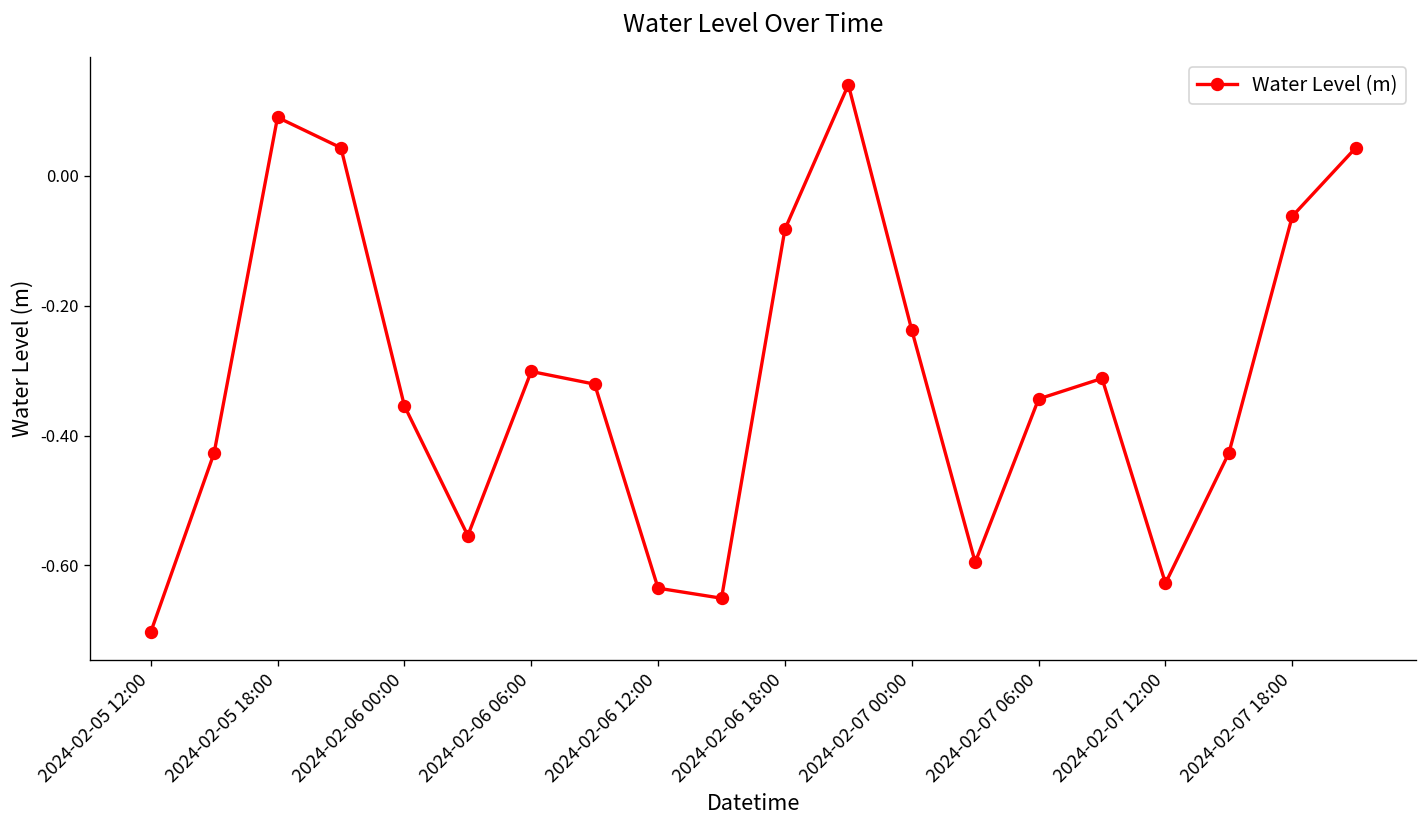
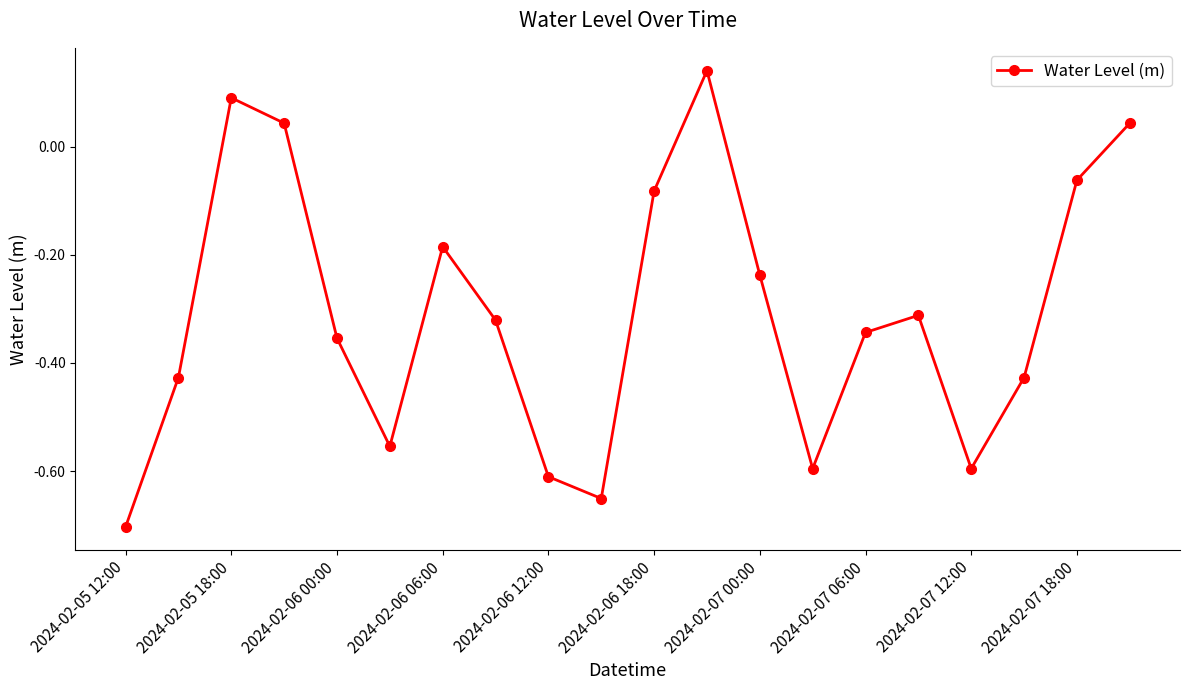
  {
    "2024-02-05 12:00": -0.70,
    "2024-02-05 18:00": 0.09,
    "2024-02-06 00:00": -0.35,
-   "2024-02-06 06:00": -0.30,
-   "2024-02-06 12:00": -0.64,
+   "2024-02-06 06:00": -0.19,
+   "2024-02-06 12:00": -0.61,
    "2024-02-06 18:00": -0.08,
    "2024-02-07 00:00": -0.24,
    "2024-02-07 06:00": -0.34,
-   "2024-02-07 12:00": -0.63,
+   "2024-02-07 12:00": -0.60,
    "2024-02-07 18:00": -0.06
  }
